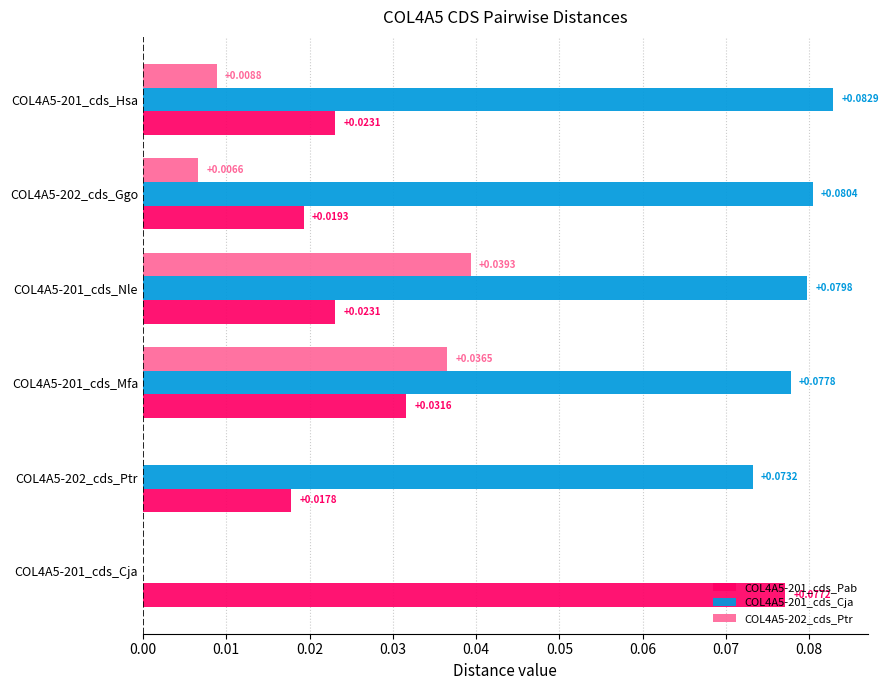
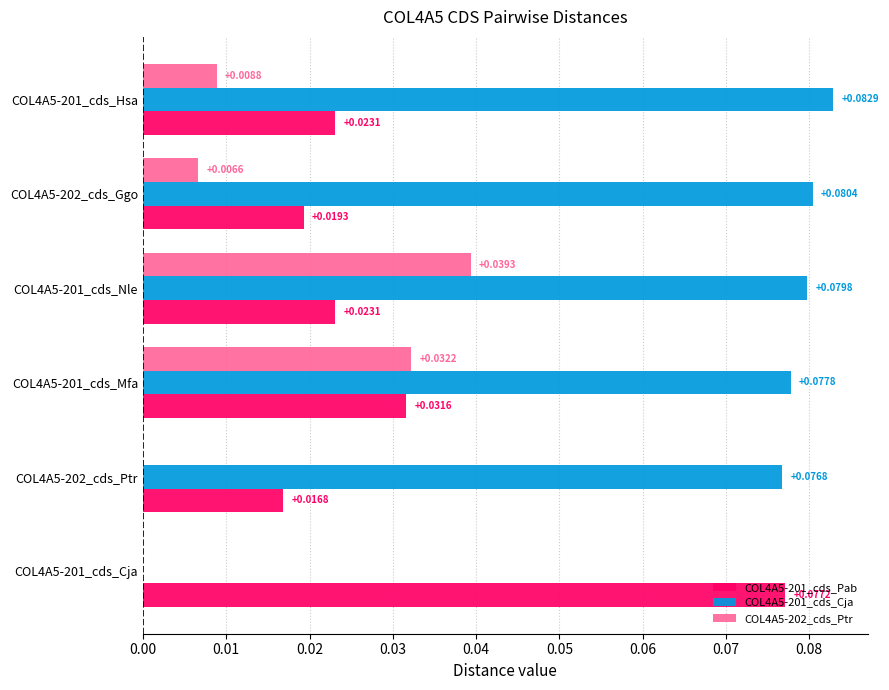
  {
    "COL4A5-201_cds_Pab": {
      "COL4A5-201_cds_Hsa": "+0.0231",
      "COL4A5-202_cds_Ggo": "+0.0193",
      "COL4A5-201_cds_Nle": "+0.0231",
      "COL4A5-201_cds_Mfa": "+0.0316",
-     "COL4A5-202_cds_Ptr": "+0.0178",
+     "COL4A5-202_cds_Ptr": "+0.0168",
      "COL4A5-201_cds_Cja": "+0.0772"
    },
    "COL4A5-201_cds_Cja": {
      "COL4A5-201_cds_Hsa": "+0.0829",
      "COL4A5-202_cds_Ggo": "+0.0804",
      "COL4A5-201_cds_Nle": "+0.0798",
      "COL4A5-201_cds_Mfa": "+0.0778",
-     "COL4A5-202_cds_Ptr": "+0.0732"
+     "COL4A5-202_cds_Ptr": "+0.0768"
    },
    "COL4A5-202_cds_Ptr": {
      "COL4A5-201_cds_Hsa": "+0.0088",
      "COL4A5-202_cds_Ggo": "+0.0066",
      "COL4A5-201_cds_Nle": "+0.0393",
-     "COL4A5-201_cds_Mfa": "+0.0365"
+     "COL4A5-201_cds_Mfa": "+0.0322"
    }
  }
